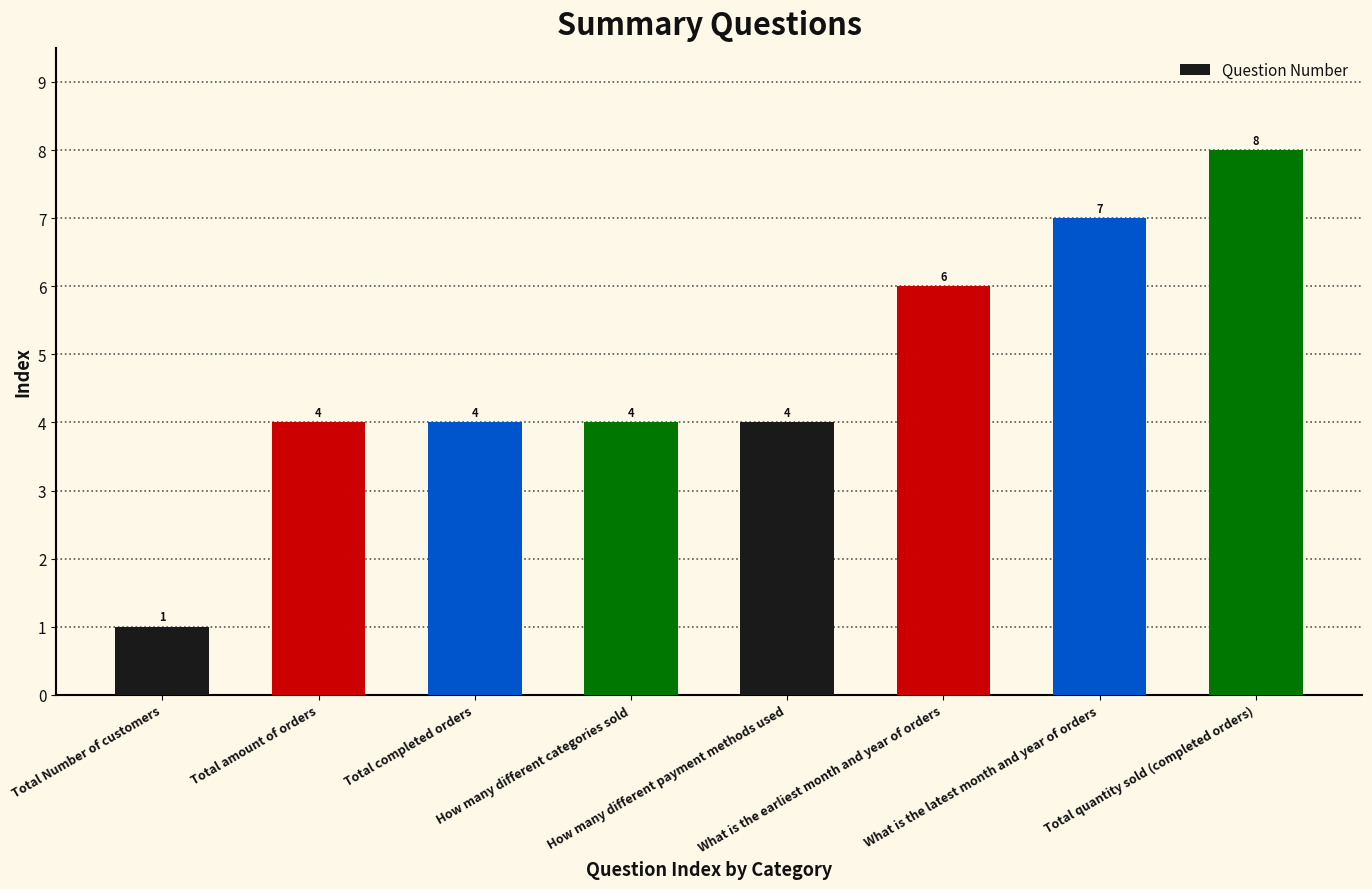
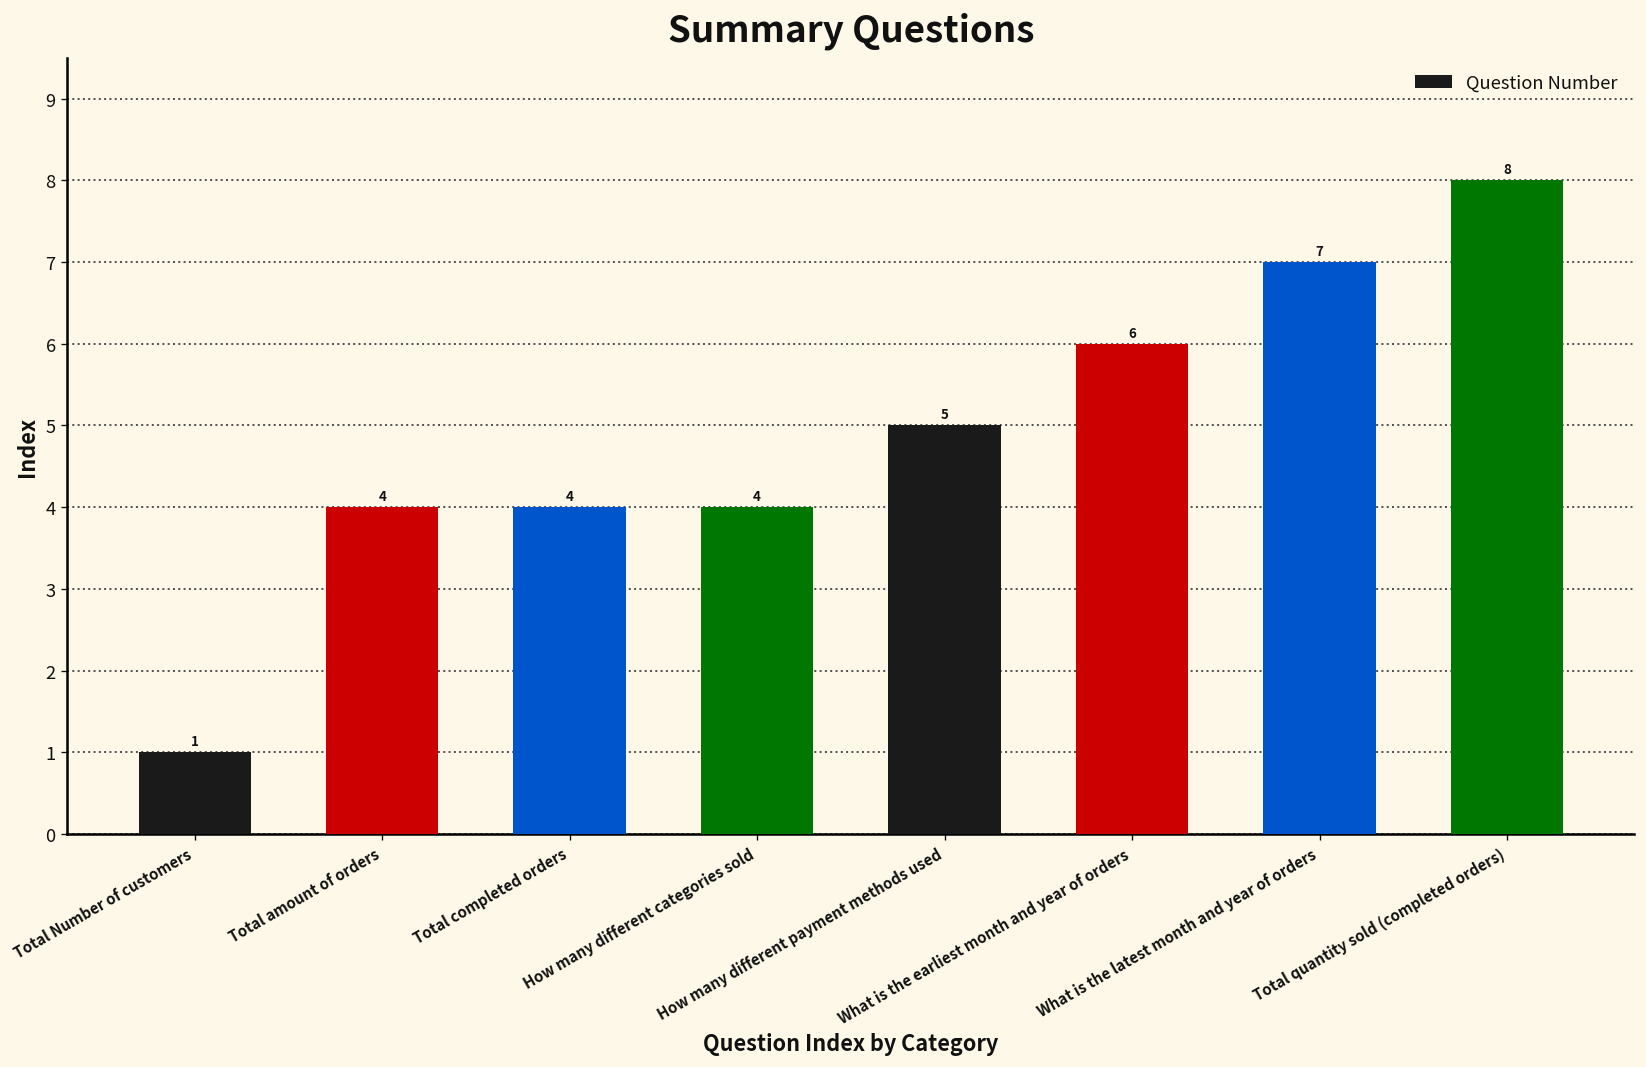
  {
    "Total Number of customers": 1,
    "Total amount of orders": 4,
    "Total completed orders": 4,
    "How many different categories sold": 4,
-   "How many different payment methods used": 4,
+   "How many different payment methods used": 5,
    "What is the earliest month and year of orders": 6,
    "What is the latest month and year of orders": 7,
    "Total quantity sold (completed orders)": 8
  }
